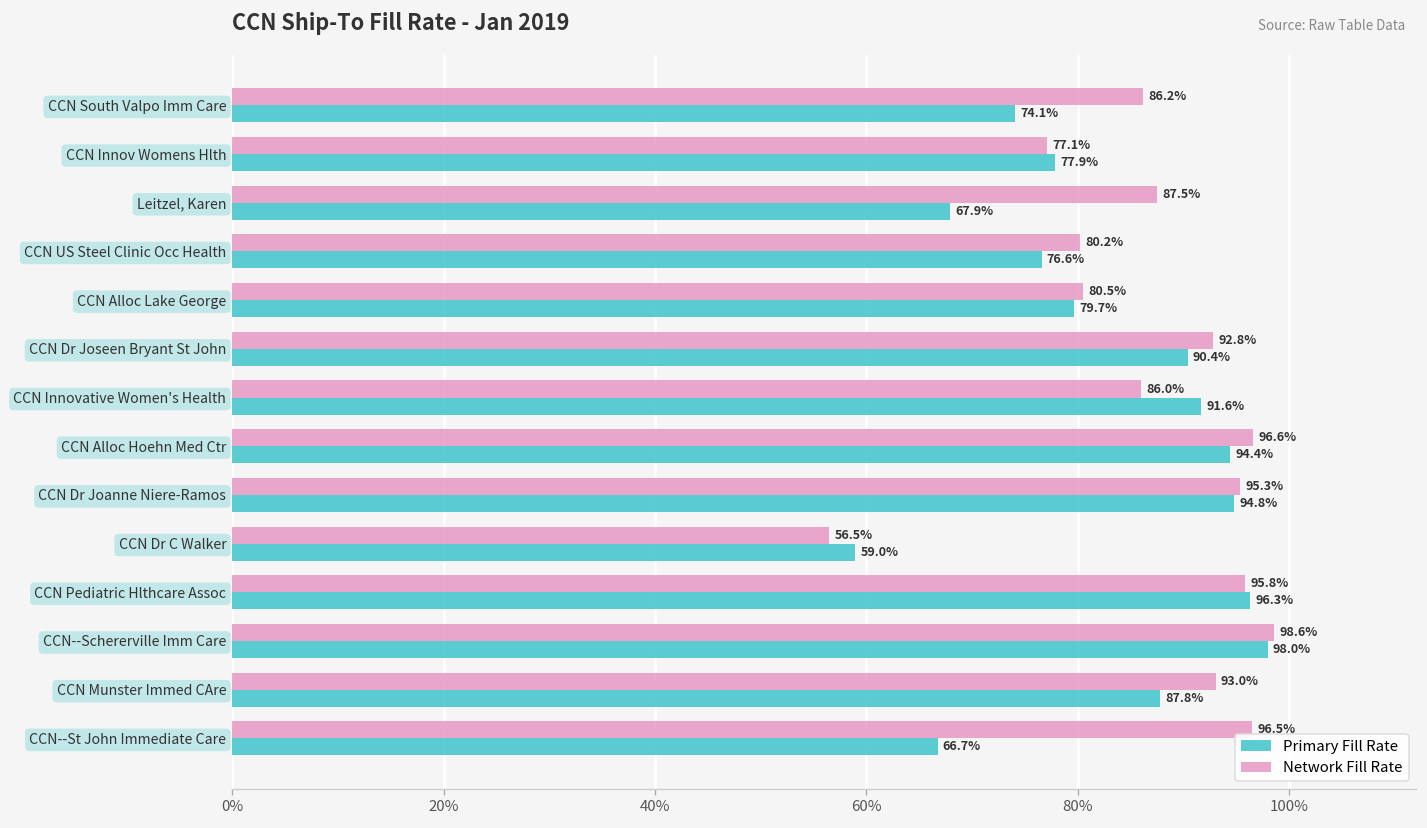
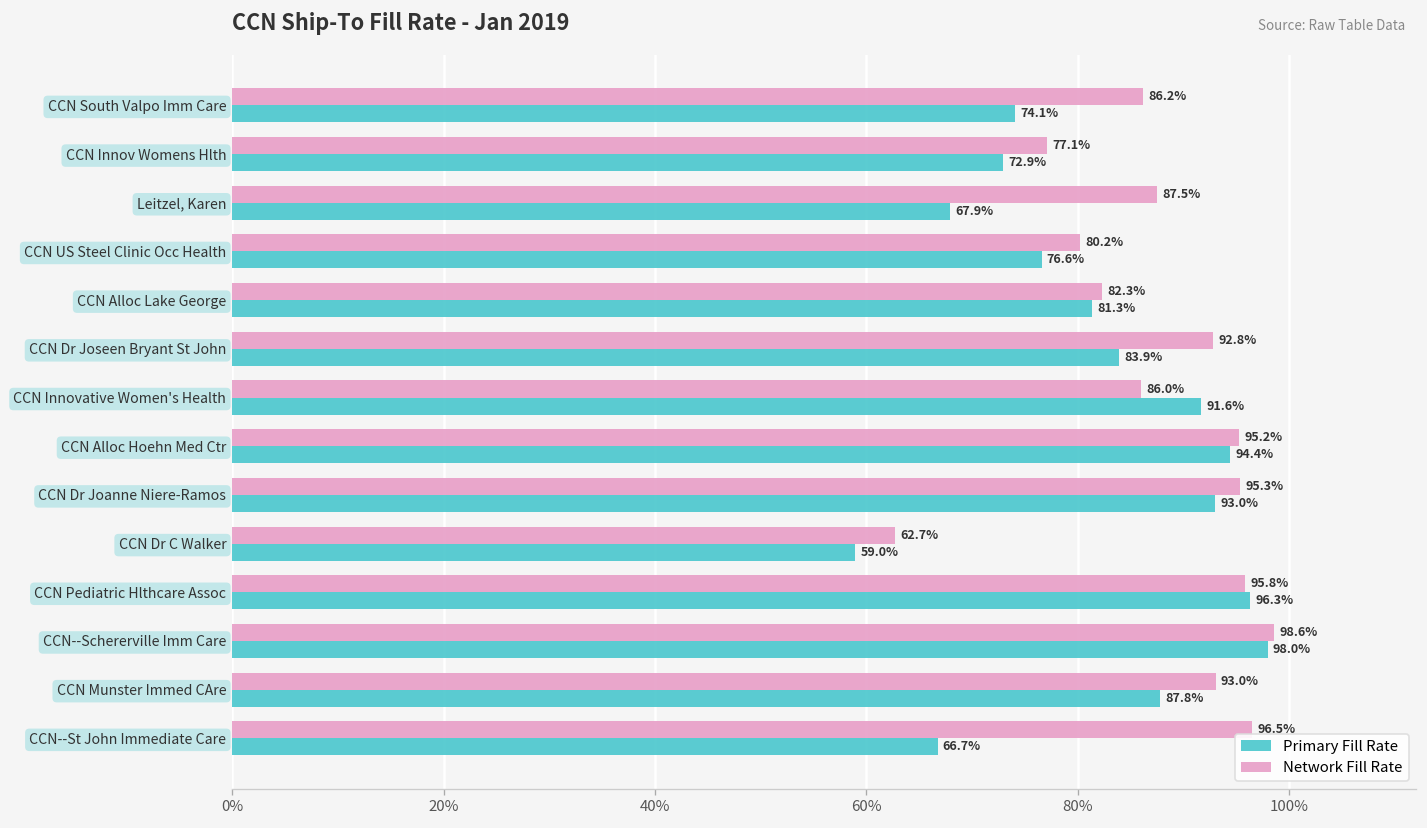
  {
    "Primary Fill Rate": {
      "CCN South Valpo Imm Care": "74.1%",
-     "CCN Innov Womens Hlth": "77.9%",
+     "CCN Innov Womens Hlth": "72.9%",
      "Leitzel, Karen": "67.9%",
      "CCN US Steel Clinic Occ Health": "76.6%",
-     "CCN Alloc Lake George": "79.7%",
-     "CCN Dr Joseen Bryant St John": "90.4%",
+     "CCN Alloc Lake George": "81.3%",
+     "CCN Dr Joseen Bryant St John": "83.9%",
      "CCN Innovative Women's Health": "91.6%",
      "CCN Alloc Hoehn Med Ctr": "94.4%",
-     "CCN Dr Joanne Niere-Ramos": "94.8%",
+     "CCN Dr Joanne Niere-Ramos": "93.0%",
      "CCN Dr C Walker": "59.0%",
      "CCN Pediatric Hlthcare Assoc": "96.3%",
      "CCN--Schererville Imm Care": "98.0%",
      "CCN Munster Immed CAre": "87.8%",
      "CCN--St John Immediate Care": "66.7%"
    },
    "Network Fill Rate": {
      "CCN South Valpo Imm Care": "86.2%",
      "CCN Innov Womens Hlth": "77.1%",
      "Leitzel, Karen": "87.5%",
      "CCN US Steel Clinic Occ Health": "80.2%",
-     "CCN Alloc Lake George": "80.5%",
+     "CCN Alloc Lake George": "82.3%",
      "CCN Dr Joseen Bryant St John": "92.8%",
      "CCN Innovative Women's Health": "86.0%",
-     "CCN Alloc Hoehn Med Ctr": "96.6%",
+     "CCN Alloc Hoehn Med Ctr": "95.2%",
      "CCN Dr Joanne Niere-Ramos": "95.3%",
-     "CCN Dr C Walker": "56.5%",
+     "CCN Dr C Walker": "62.7%",
      "CCN Pediatric Hlthcare Assoc": "95.8%",
      "CCN--Schererville Imm Care": "98.6%",
      "CCN Munster Immed CAre": "93.0%"
    }
  }
